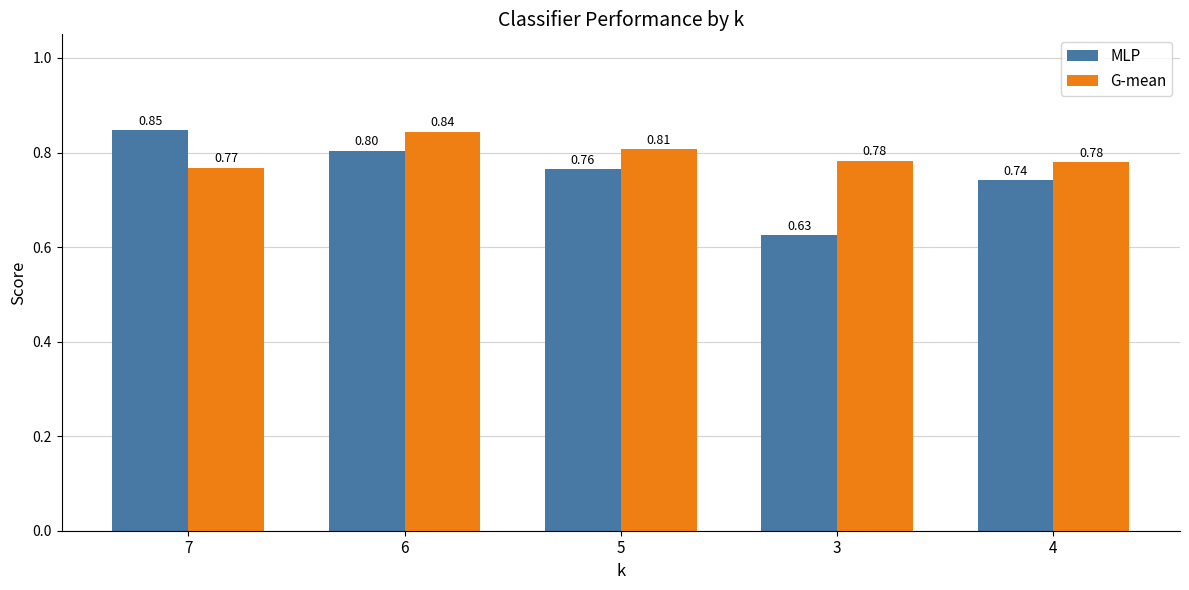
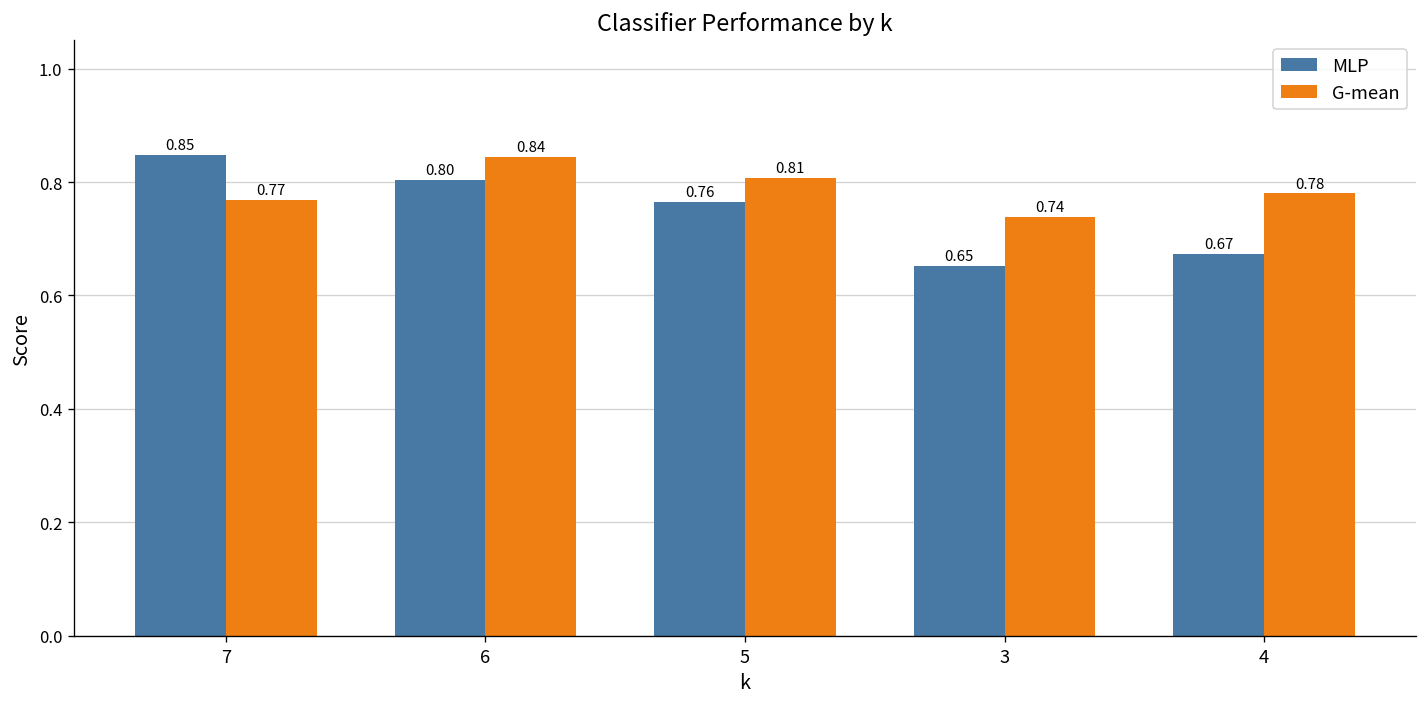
  {
    "MLP": {
      "7": 0.85,
      "6": 0.80,
      "5": 0.76,
-     "3": 0.63,
-     "4": 0.74
+     "3": 0.65,
+     "4": 0.67
    },
    "G-mean": {
      "7": 0.77,
      "6": 0.84,
      "5": 0.81,
-     "3": 0.78,
+     "3": 0.74,
      "4": 0.78
    }
  }
